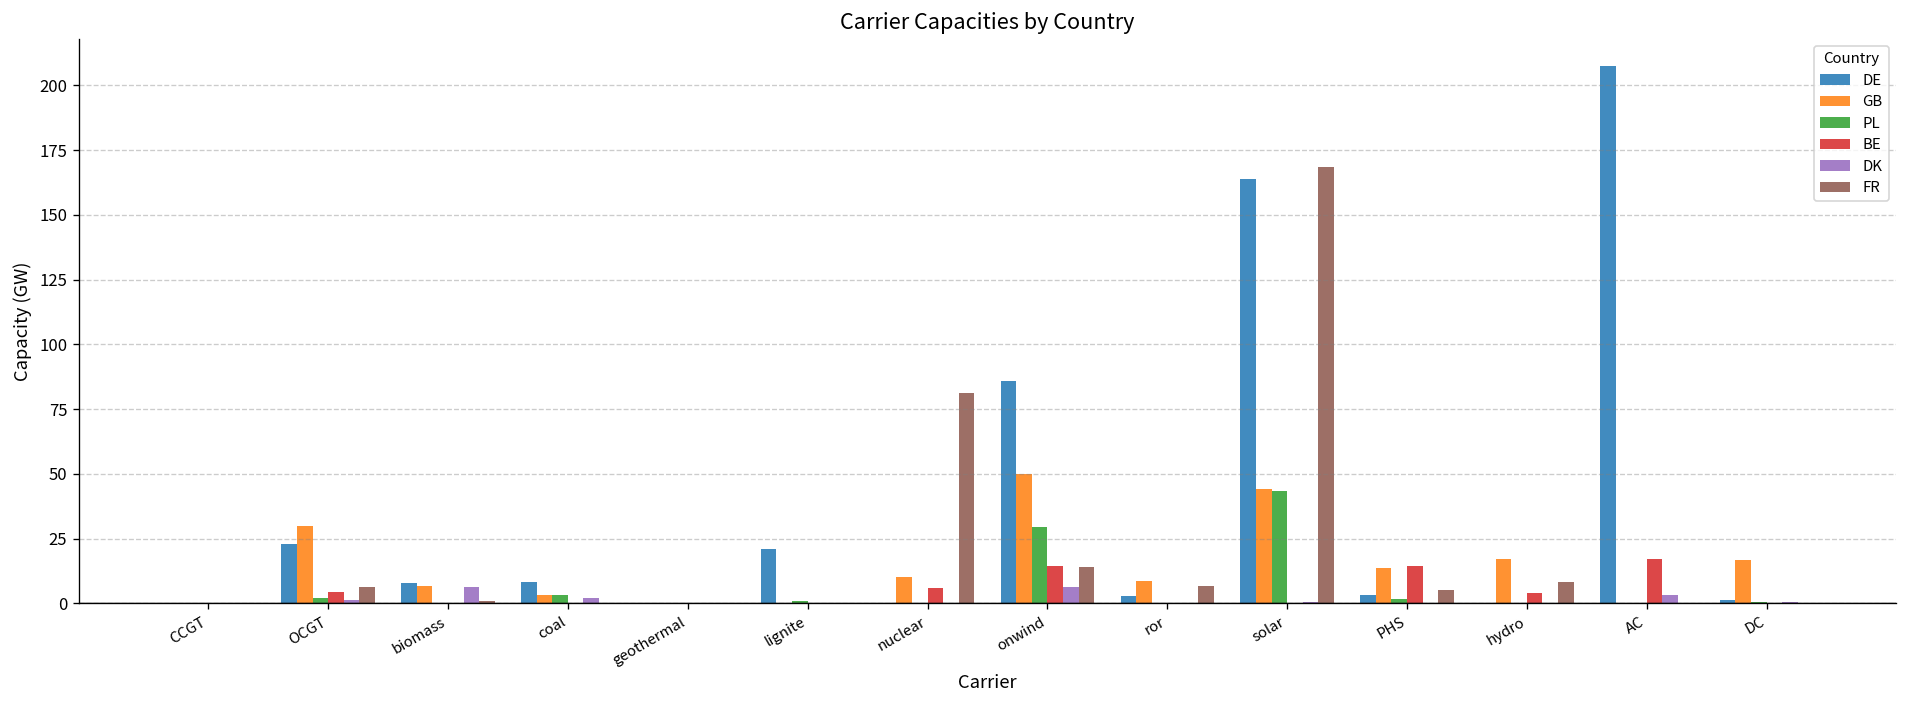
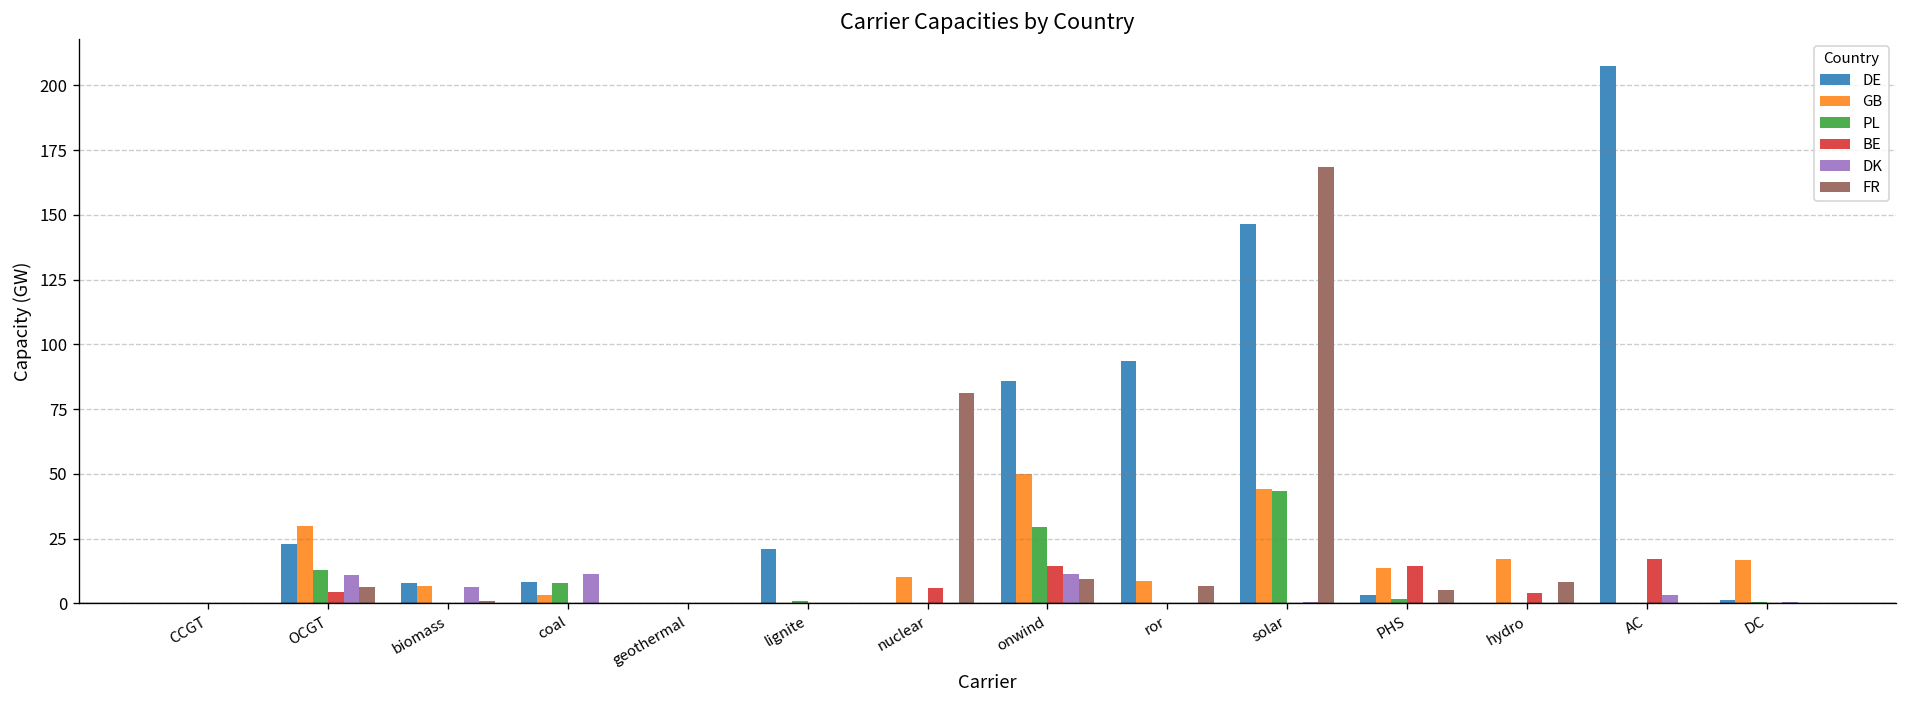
  {
    "DE": {
      "CCGT": 0,
      "OCGT": 23,
      "biomass": 8,
      "coal": 8,
      "geothermal": 0,
      "lignite": 21,
      "nuclear": 0,
      "onwind": 86,
-     "ror": 3,
-     "solar": 164,
+     "ror": 94,
+     "solar": 146,
      "PHS": 3,
      "AC": 208,
      "DC": 1
    },
    "GB": {
      "CCGT": 0,
      "OCGT": 30,
      "biomass": 7,
      "coal": 3,
      "geothermal": 0,
      "lignite": 0,
      "nuclear": 10,
      "onwind": 50,
      "ror": 9,
      "solar": 44,
      "PHS": 14,
      "hydro": 17,
      "AC": 0,
      "DC": 17
    },
    "PL": {
      "CCGT": 0,
-     "OCGT": 2,
+     "OCGT": 13,
      "biomass": 0,
-     "coal": 3,
+     "coal": 8,
      "geothermal": 0,
      "nuclear": 0,
      "onwind": 29,
      "solar": 44,
      "PHS": 2,
      "AC": 0
    },
    "BE": {
      "CCGT": 0,
      "OCGT": 5,
      "coal": 0,
      "geothermal": 0,
      "lignite": 0,
      "nuclear": 6,
      "onwind": 14,
      "solar": 0,
      "PHS": 14,
      "hydro": 4,
      "AC": 17,
      "DC": 0
    },
    "DK": {
      "CCGT": 0,
-     "OCGT": 1,
+     "OCGT": 11,
      "biomass": 6,
-     "coal": 2,
+     "coal": 11,
      "geothermal": 0,
      "lignite": 0,
      "nuclear": 0,
-     "onwind": 6,
+     "onwind": 11,
      "ror": 0,
      "PHS": 0,
      "hydro": 0,
      "AC": 3
    },
    "FR": {
      "CCGT": 0,
      "OCGT": 6,
      "coal": 0,
      "geothermal": 0,
      "lignite": 0,
      "nuclear": 81,
-     "onwind": 14,
+     "onwind": 10,
      "ror": 7,
      "solar": 168,
      "PHS": 5,
      "hydro": 8,
      "AC": 0,
      "DC": 0
    }
  }
